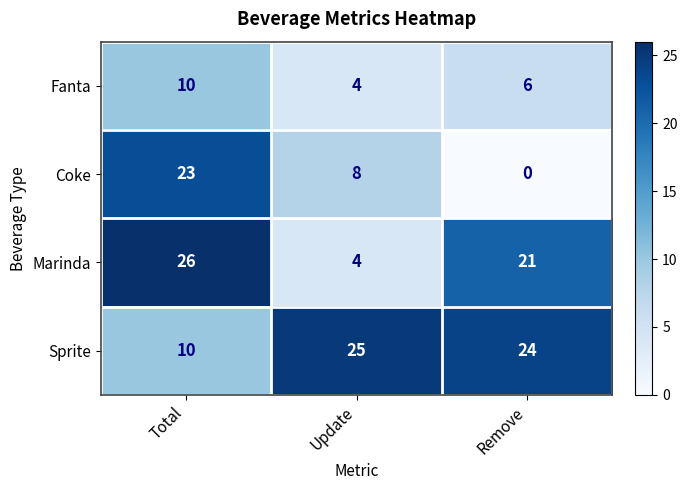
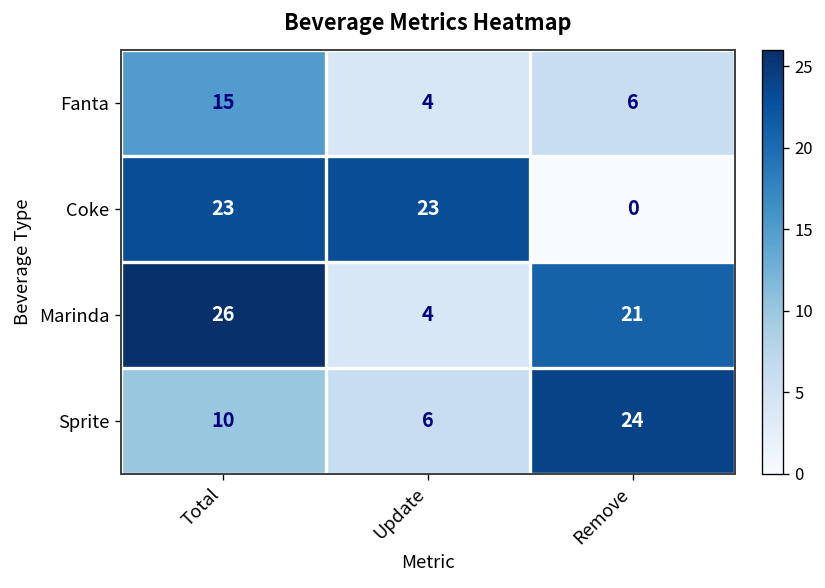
  {
    "Fanta": {
-     "Total": 10,
+     "Total": 15,
      "Update": 4,
      "Remove": 6
    },
    "Coke": {
      "Total": 23,
-     "Update": 8,
+     "Update": 23,
      "Remove": 0
    },
    "Marinda": {
      "Total": 26,
      "Update": 4,
      "Remove": 21
    },
    "Sprite": {
      "Total": 10,
-     "Update": 25,
+     "Update": 6,
      "Remove": 24
    }
  }
